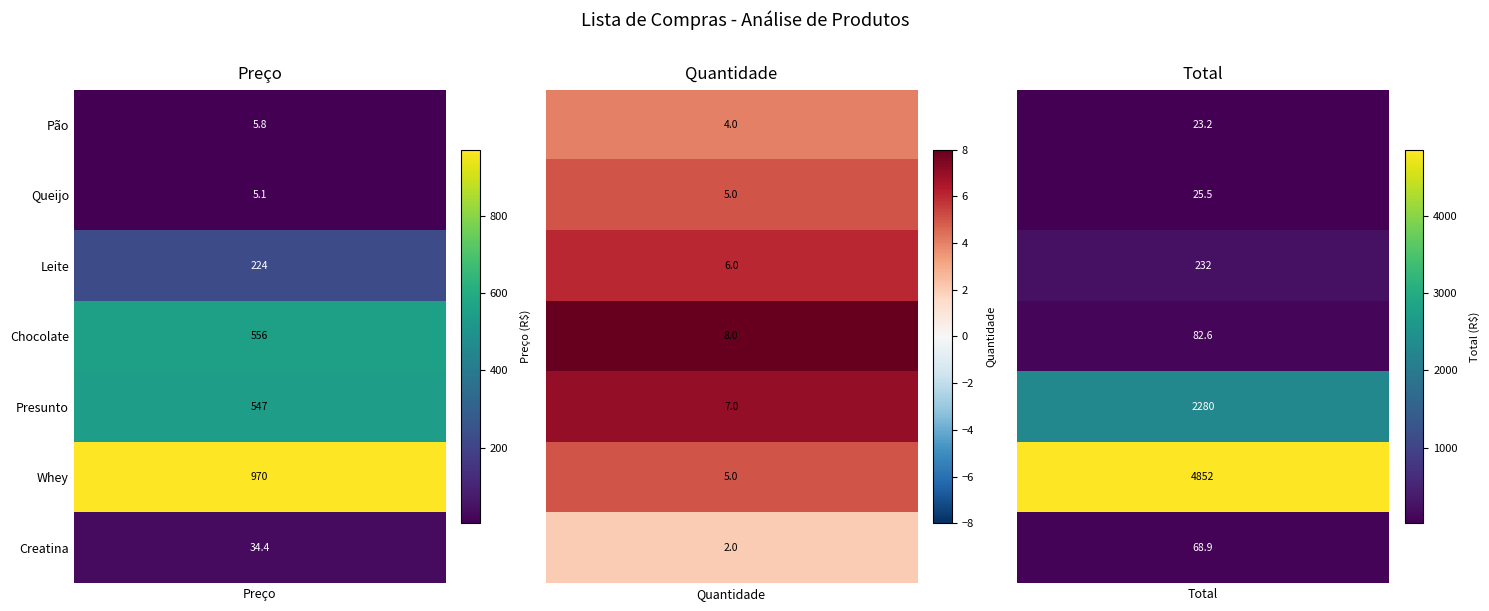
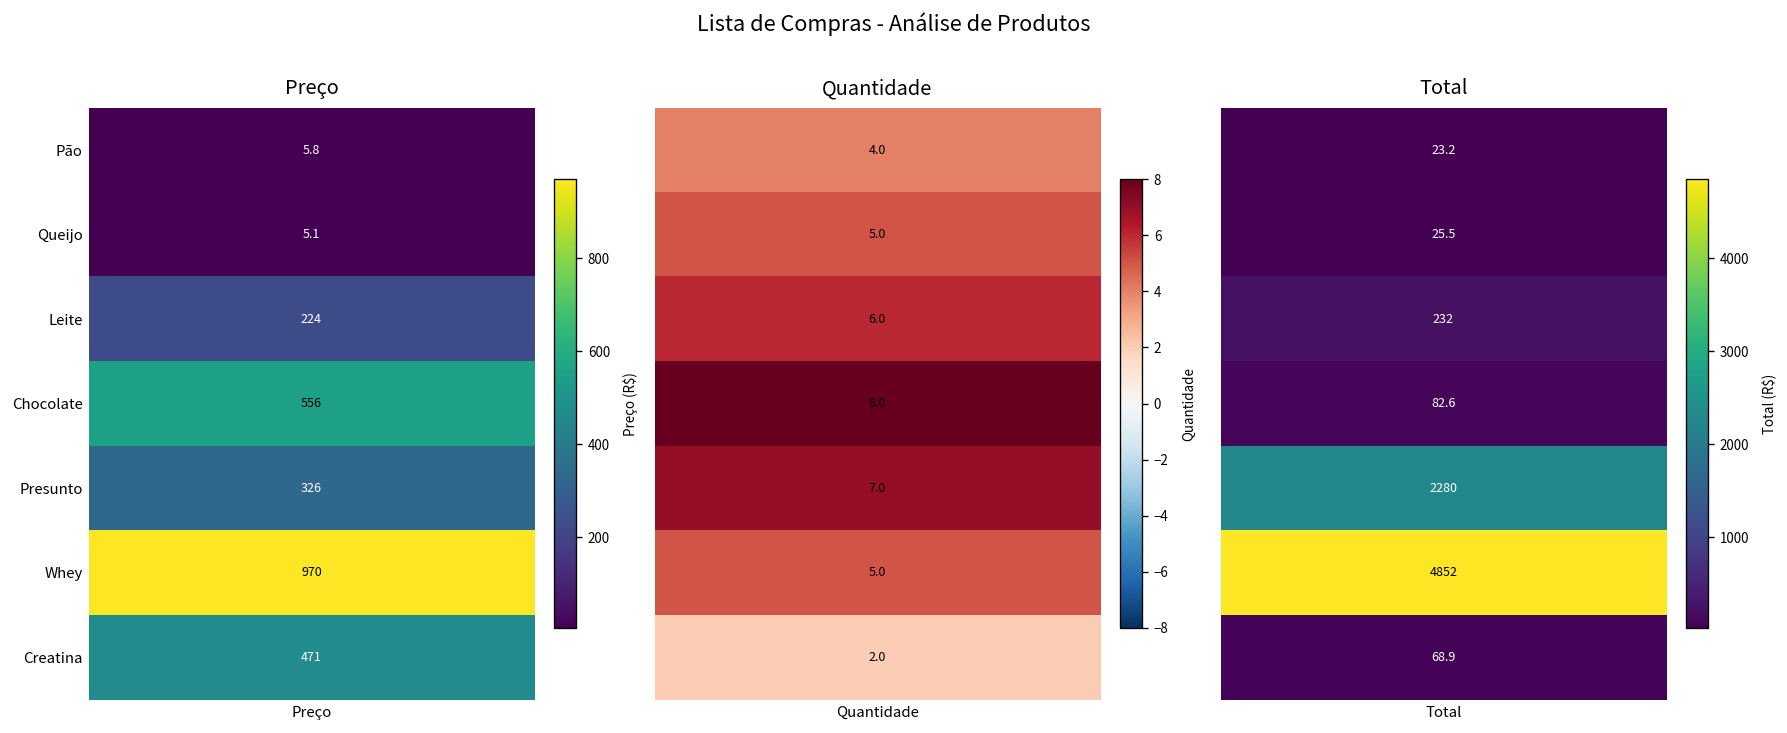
  {
    "Preço": {
      "Pão": {
        "Preço": 5.8
      },
      "Queijo": {
        "Preço": 5.1
      },
      "Leite": {
        "Preço": 224
      },
      "Chocolate": {
        "Preço": 556
      },
      "Presunto": {
-       "Preço": 547
+       "Preço": 326
      },
      "Whey": {
        "Preço": 970
      },
      "Creatina": {
-       "Preço": 34.4
+       "Preço": 471
      }
    }
  }
